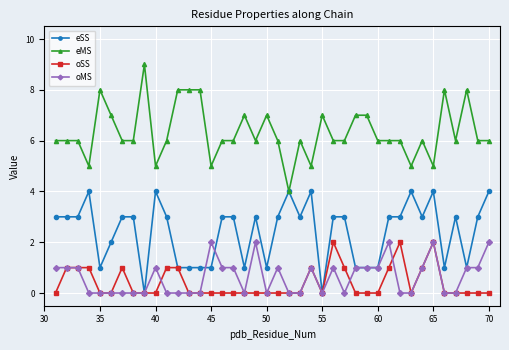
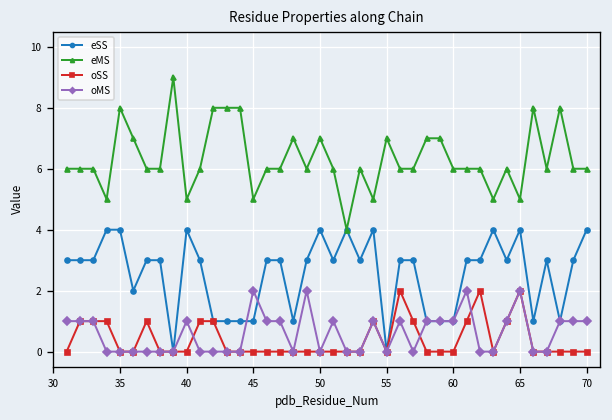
  {
    "eSS": {
-     "35": 1,
+     "35": 4,
      "40": 4,
      "45": 1,
-     "50": 1,
+     "50": 4,
      "65": 4,
      "70": 4
    },
    "eMS": {
      "35": 8,
      "40": 5,
      "45": 5,
      "50": 7,
      "55": 7,
      "60": 6,
      "65": 5,
      "70": 6
    },
    "oSS": {
      "40": 0,
      "45": 0,
      "60": 0,
      "70": 0
    },
    "oMS": {
      "40": 1,
      "45": 2,
-     "70": 2
+     "70": 1
    }
  }
